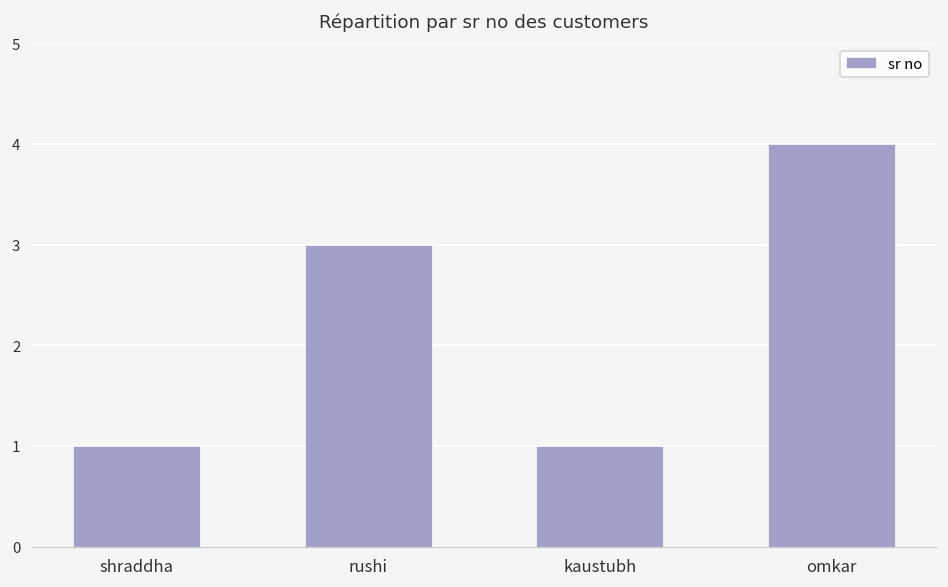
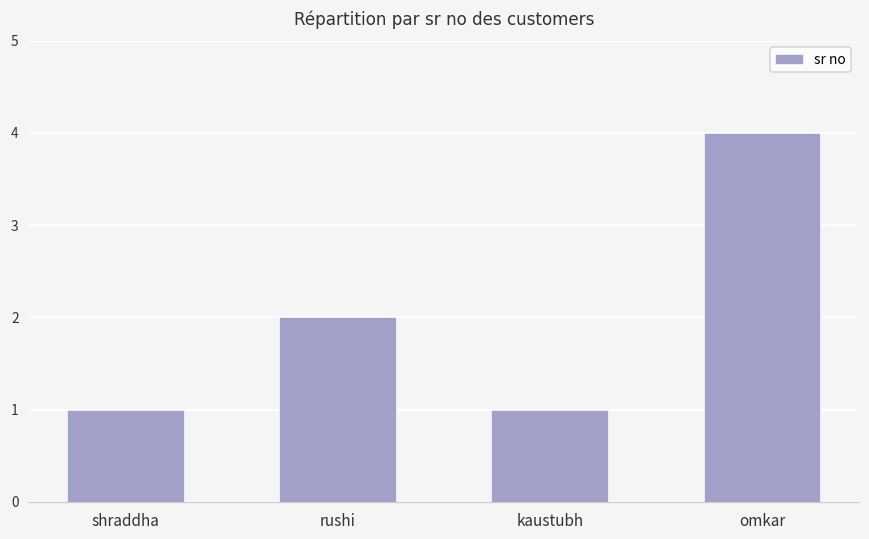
  {
    "shraddha": 1,
-   "rushi": 3,
+   "rushi": 2,
    "kaustubh": 1,
    "omkar": 4
  }
